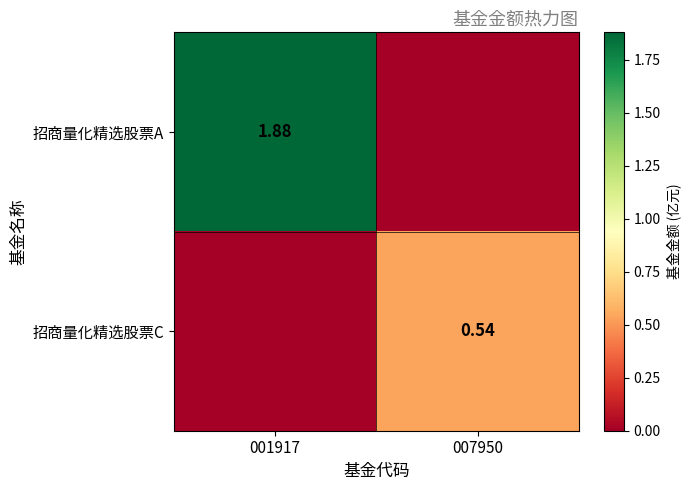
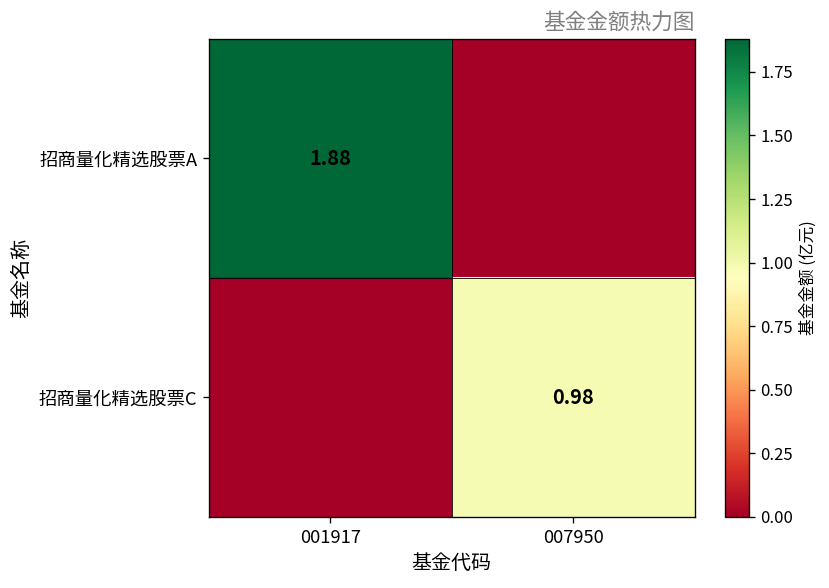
  {
    "招商量化精选股票A": {
      "001917": 1.88
    },
    "招商量化精选股票C": {
-     "007950": 0.54
+     "007950": 0.98
    }
  }
